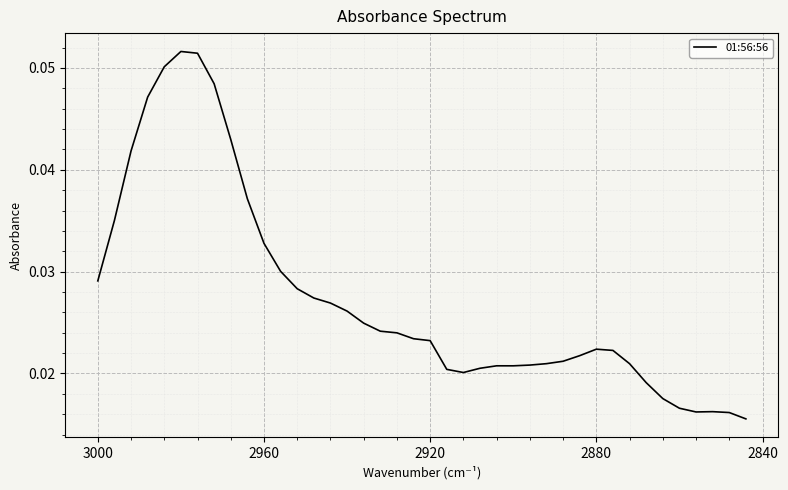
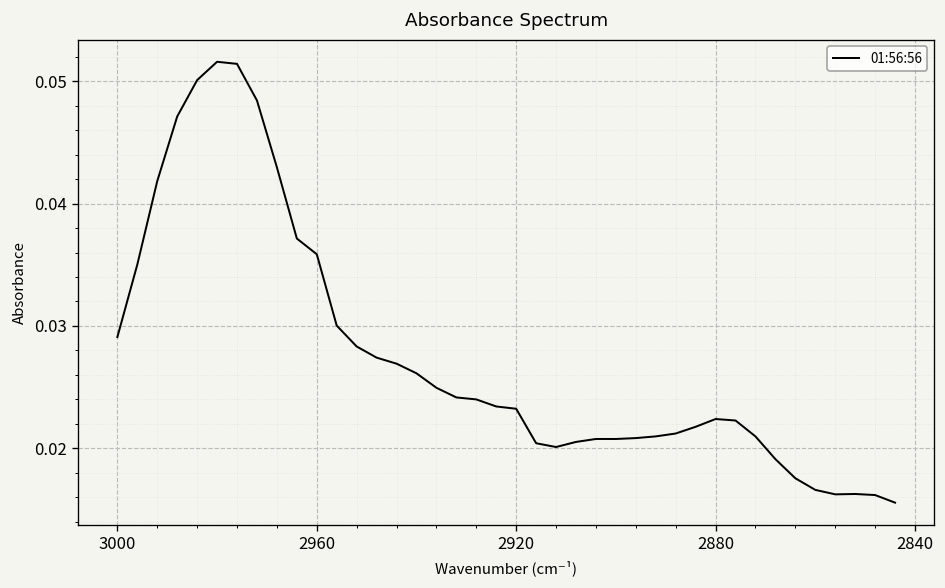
  {
    "3000": 0.0291,
-   "2960": 0.0328,
+   "2960": 0.0359,
    "2920": 0.0232,
    "2880": 0.0224
  }
